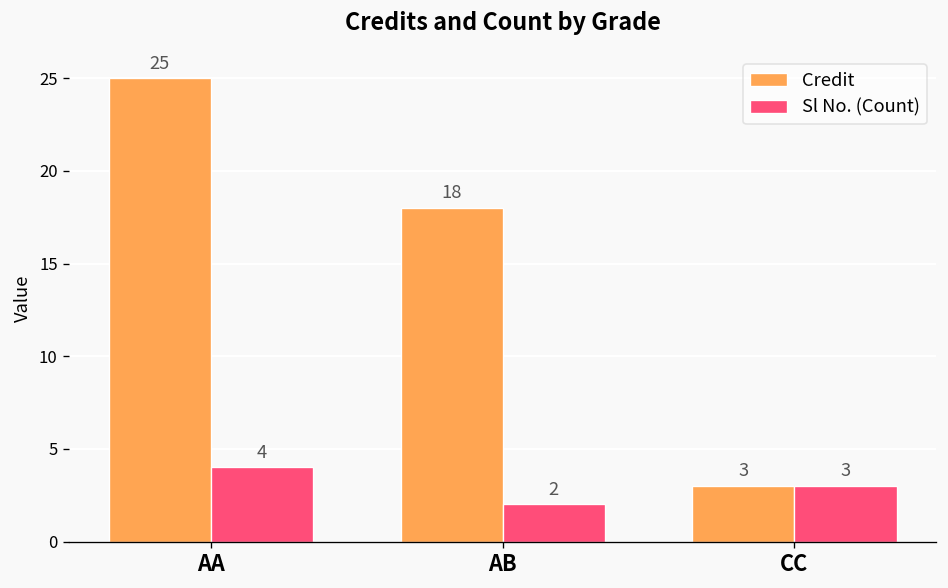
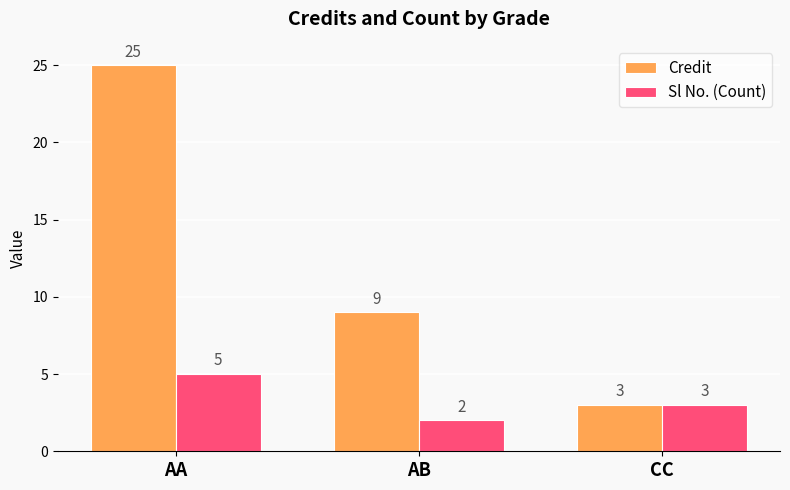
  {
    "Credit": {
      "AA": 25,
-     "AB": 18,
+     "AB": 9,
      "CC": 3
    },
    "Sl No. (Count)": {
-     "AA": 4,
+     "AA": 5,
      "AB": 2,
      "CC": 3
    }
  }
